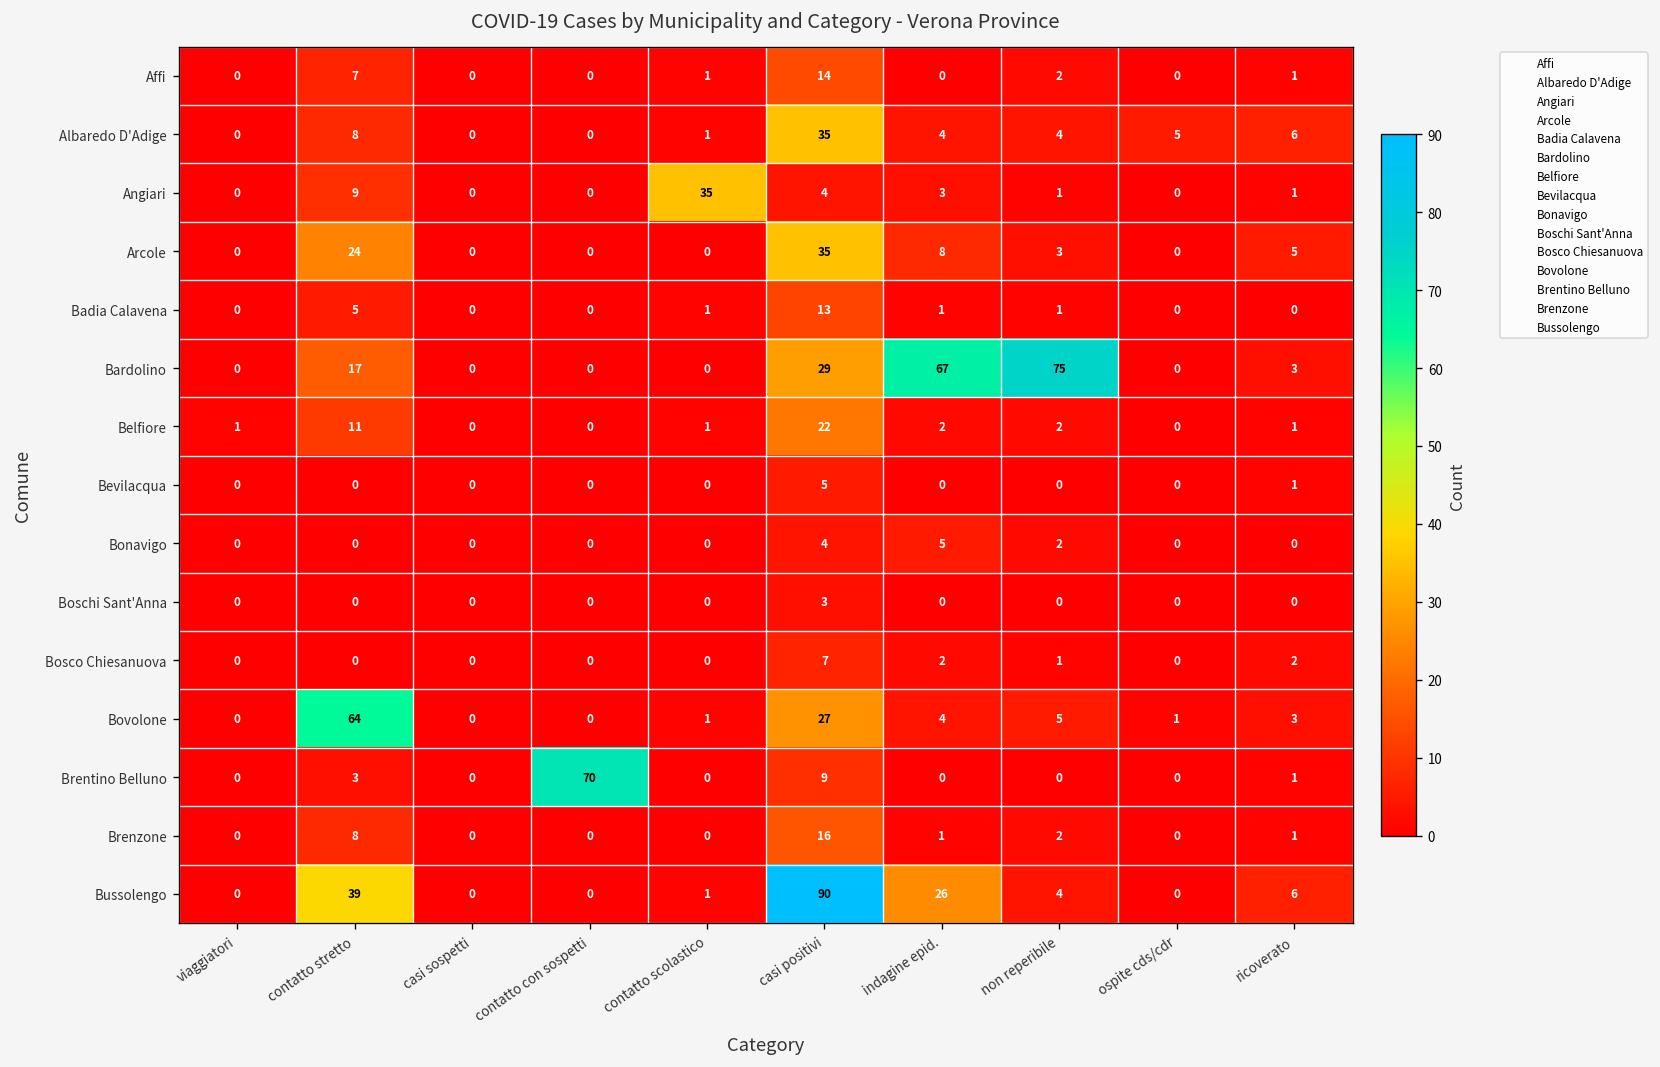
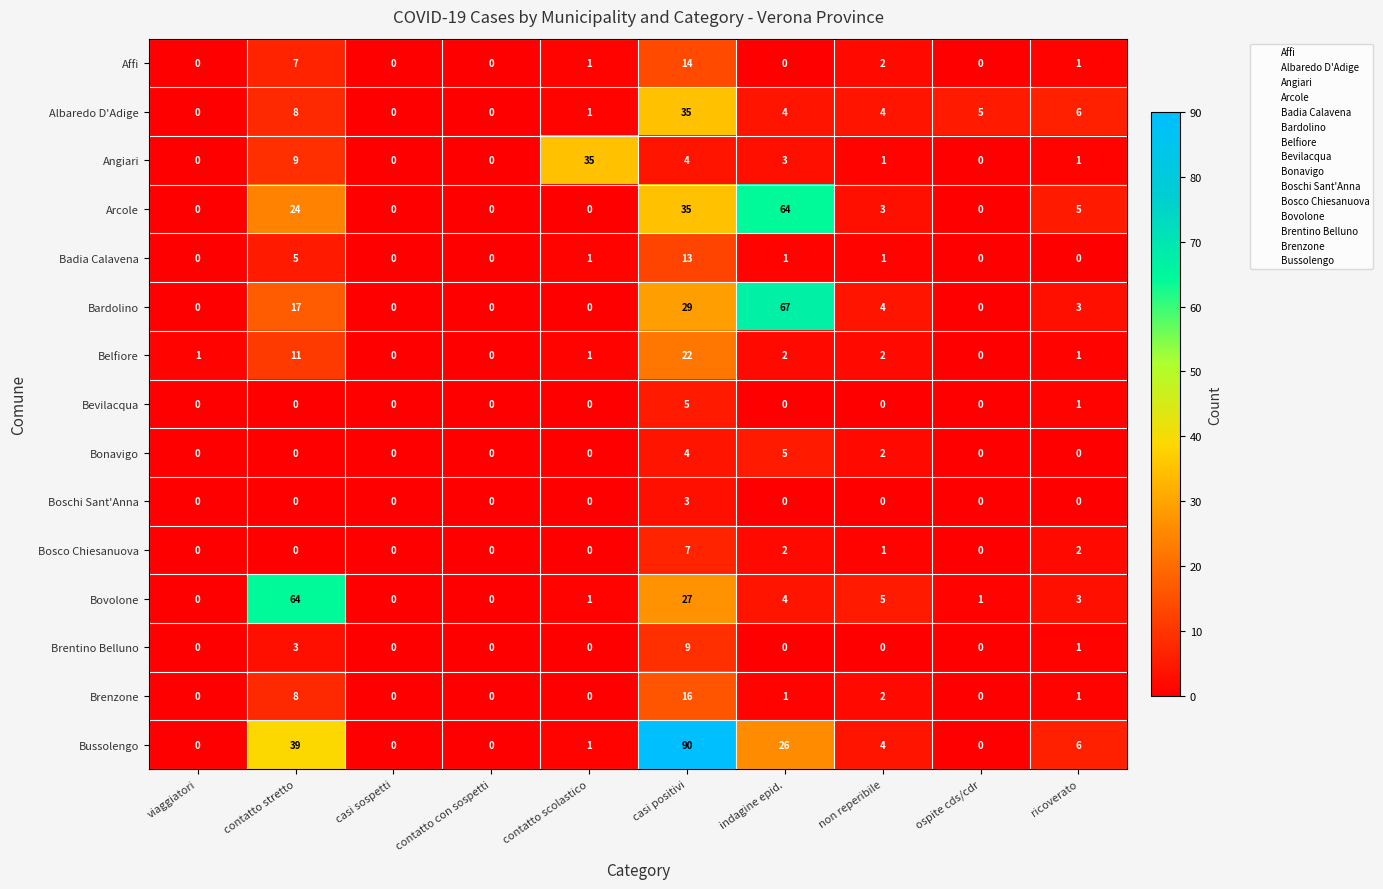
  {
    "Affi": {
      "viaggiatori": 0,
      "contatto stretto": 7,
      "casi sospetti": 0,
      "contatto con sospetti": 0,
      "contatto scolastico": 1,
      "casi positivi": 14,
      "indagine epid.": 0,
      "non reperibile": 2,
      "ospite cds/cdr": 0,
      "ricoverato": 1
    },
    "Albaredo D'Adige": {
      "viaggiatori": 0,
      "contatto stretto": 8,
      "casi sospetti": 0,
      "contatto con sospetti": 0,
      "contatto scolastico": 1,
      "casi positivi": 35,
      "indagine epid.": 4,
      "non reperibile": 4,
      "ospite cds/cdr": 5,
      "ricoverato": 6
    },
    "Angiari": {
      "viaggiatori": 0,
      "contatto stretto": 9,
      "casi sospetti": 0,
      "contatto con sospetti": 0,
      "contatto scolastico": 35,
      "casi positivi": 4,
      "indagine epid.": 3,
      "non reperibile": 1,
      "ospite cds/cdr": 0,
      "ricoverato": 1
    },
    "Arcole": {
      "viaggiatori": 0,
      "contatto stretto": 24,
      "casi sospetti": 0,
      "contatto con sospetti": 0,
      "contatto scolastico": 0,
      "casi positivi": 35,
-     "indagine epid.": 8,
+     "indagine epid.": 64,
      "non reperibile": 3,
      "ospite cds/cdr": 0,
      "ricoverato": 5
    },
    "Badia Calavena": {
      "viaggiatori": 0,
      "contatto stretto": 5,
      "casi sospetti": 0,
      "contatto con sospetti": 0,
      "contatto scolastico": 1,
      "casi positivi": 13,
      "indagine epid.": 1,
      "non reperibile": 1,
      "ospite cds/cdr": 0,
      "ricoverato": 0
    },
    "Bardolino": {
      "viaggiatori": 0,
      "contatto stretto": 17,
      "casi sospetti": 0,
      "contatto con sospetti": 0,
      "contatto scolastico": 0,
      "casi positivi": 29,
      "indagine epid.": 67,
-     "non reperibile": 75,
+     "non reperibile": 4,
      "ospite cds/cdr": 0,
      "ricoverato": 3
    },
    "Belfiore": {
      "viaggiatori": 1,
      "contatto stretto": 11,
      "casi sospetti": 0,
      "contatto con sospetti": 0,
      "contatto scolastico": 1,
      "casi positivi": 22,
      "indagine epid.": 2,
      "non reperibile": 2,
      "ospite cds/cdr": 0,
      "ricoverato": 1
    },
    "Bevilacqua": {
      "viaggiatori": 0,
      "contatto stretto": 0,
      "casi sospetti": 0,
      "contatto con sospetti": 0,
      "contatto scolastico": 0,
      "casi positivi": 5,
      "indagine epid.": 0,
      "non reperibile": 0,
      "ospite cds/cdr": 0,
      "ricoverato": 1
    },
    "Bonavigo": {
      "viaggiatori": 0,
      "contatto stretto": 0,
      "casi sospetti": 0,
      "contatto con sospetti": 0,
      "contatto scolastico": 0,
      "casi positivi": 4,
      "indagine epid.": 5,
      "non reperibile": 2,
      "ospite cds/cdr": 0,
      "ricoverato": 0
    },
    "Boschi Sant'Anna": {
      "viaggiatori": 0,
      "contatto stretto": 0,
      "casi sospetti": 0,
      "contatto con sospetti": 0,
      "contatto scolastico": 0,
      "casi positivi": 3,
      "indagine epid.": 0,
      "non reperibile": 0,
      "ospite cds/cdr": 0,
      "ricoverato": 0
    },
    "Bosco Chiesanuova": {
      "viaggiatori": 0,
      "contatto stretto": 0,
      "casi sospetti": 0,
      "contatto con sospetti": 0,
      "contatto scolastico": 0,
      "casi positivi": 7,
      "indagine epid.": 2,
      "non reperibile": 1,
      "ospite cds/cdr": 0,
      "ricoverato": 2
    },
    "Bovolone": {
      "viaggiatori": 0,
      "contatto stretto": 64,
      "casi sospetti": 0,
      "contatto con sospetti": 0,
      "contatto scolastico": 1,
      "casi positivi": 27,
      "indagine epid.": 4,
      "non reperibile": 5,
      "ospite cds/cdr": 1,
      "ricoverato": 3
    },
    "Brentino Belluno": {
      "viaggiatori": 0,
      "contatto stretto": 3,
      "casi sospetti": 0,
-     "contatto con sospetti": 70,
+     "contatto con sospetti": 0,
      "contatto scolastico": 0,
      "casi positivi": 9,
      "indagine epid.": 0,
      "non reperibile": 0,
      "ospite cds/cdr": 0,
      "ricoverato": 1
    },
    "Brenzone": {
      "viaggiatori": 0,
      "contatto stretto": 8,
      "casi sospetti": 0,
      "contatto con sospetti": 0,
      "contatto scolastico": 0,
      "casi positivi": 16,
      "indagine epid.": 1,
      "non reperibile": 2,
      "ospite cds/cdr": 0,
      "ricoverato": 1
    },
    "Bussolengo": {
      "viaggiatori": 0,
      "contatto stretto": 39,
      "casi sospetti": 0,
      "contatto con sospetti": 0,
      "contatto scolastico": 1,
      "casi positivi": 90,
      "indagine epid.": 26,
      "non reperibile": 4,
      "ospite cds/cdr": 0,
      "ricoverato": 6
    }
  }
